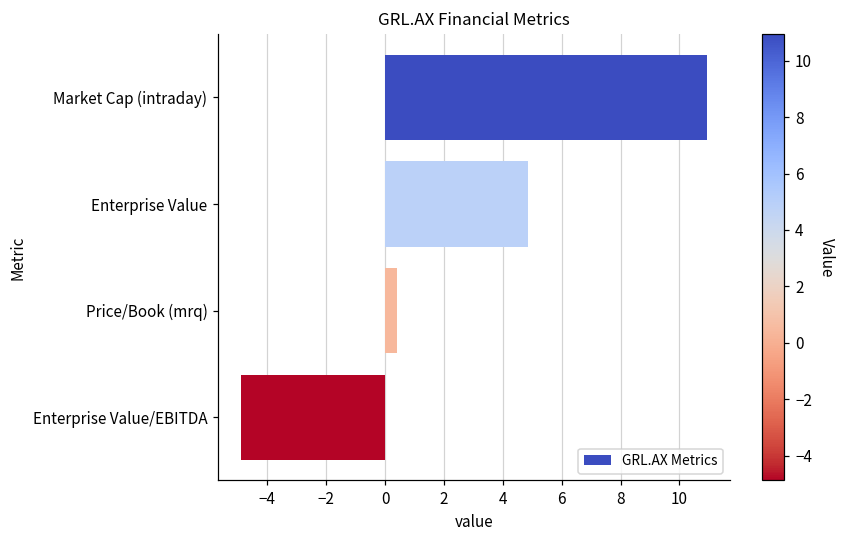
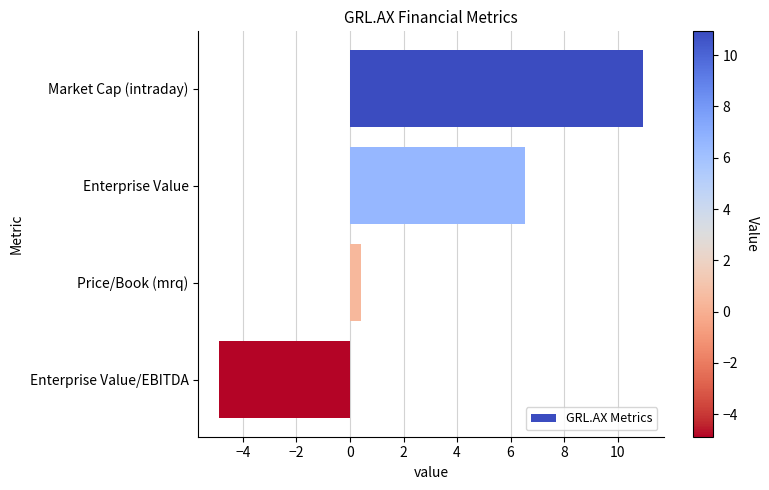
  {
    "Market Cap (intraday)": 10.9,
-   "Enterprise Value": 4.9,
+   "Enterprise Value": 6.6,
    "Price/Book (mrq)": 0.4,
    "Enterprise Value/EBITDA": -4.9
  }
